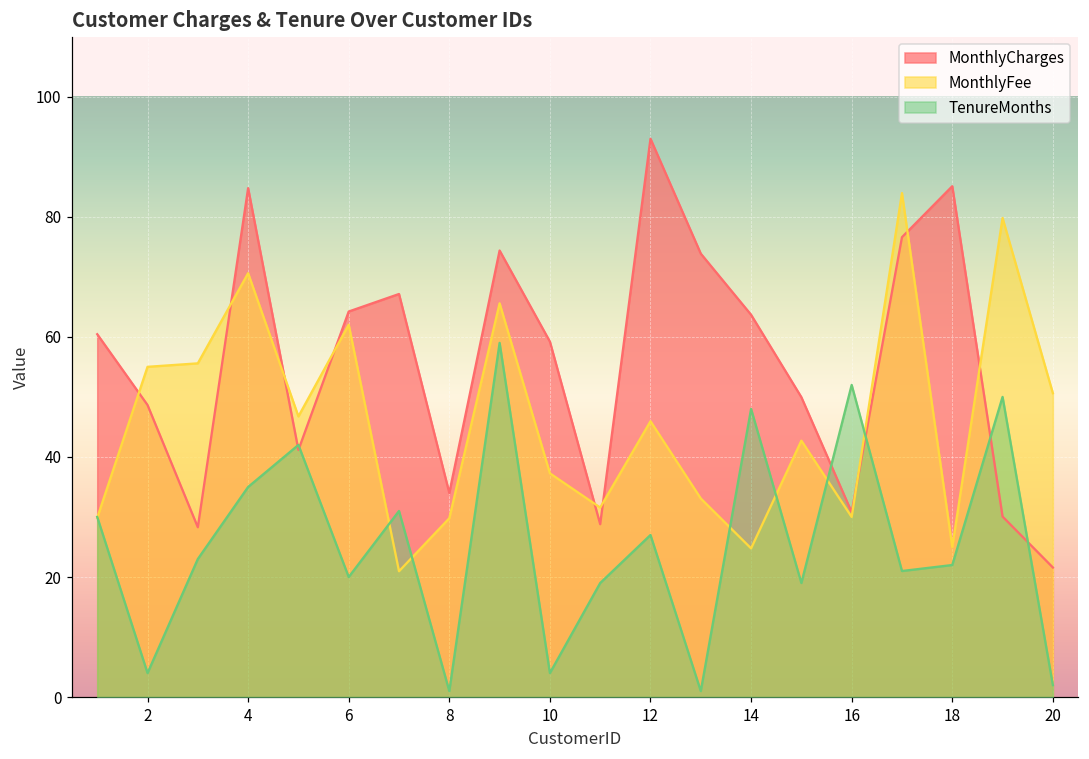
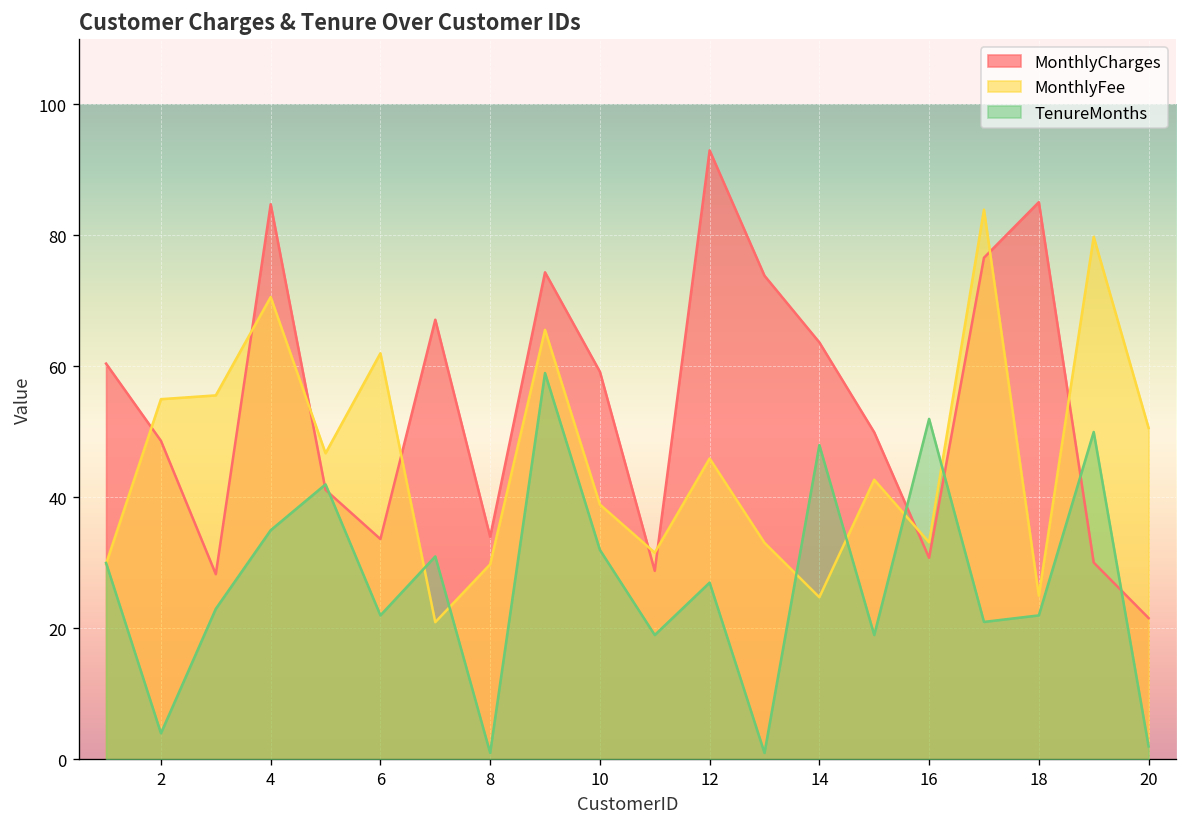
  {
    "MonthlyCharges": {
      "2": 49,
      "4": 85,
-     "6": 64,
+     "6": 34,
      "8": 34,
      "10": 59,
      "12": 93,
      "14": 64,
      "16": 31,
      "18": 85,
      "20": 22
    },
    "MonthlyFee": {
      "2": 55,
      "4": 71,
      "6": 62,
      "8": 30,
-     "10": 37,
+     "10": 39,
      "12": 46,
      "14": 25,
-     "16": 30,
+     "16": 33,
      "18": 25,
      "20": 51
    },
    "TenureMonths": {
      "2": 4,
      "4": 35,
-     "6": 20,
+     "6": 22,
      "8": 1,
-     "10": 4,
+     "10": 32,
      "12": 27,
      "14": 48,
      "16": 52,
      "18": 22,
      "20": 2
    }
  }
